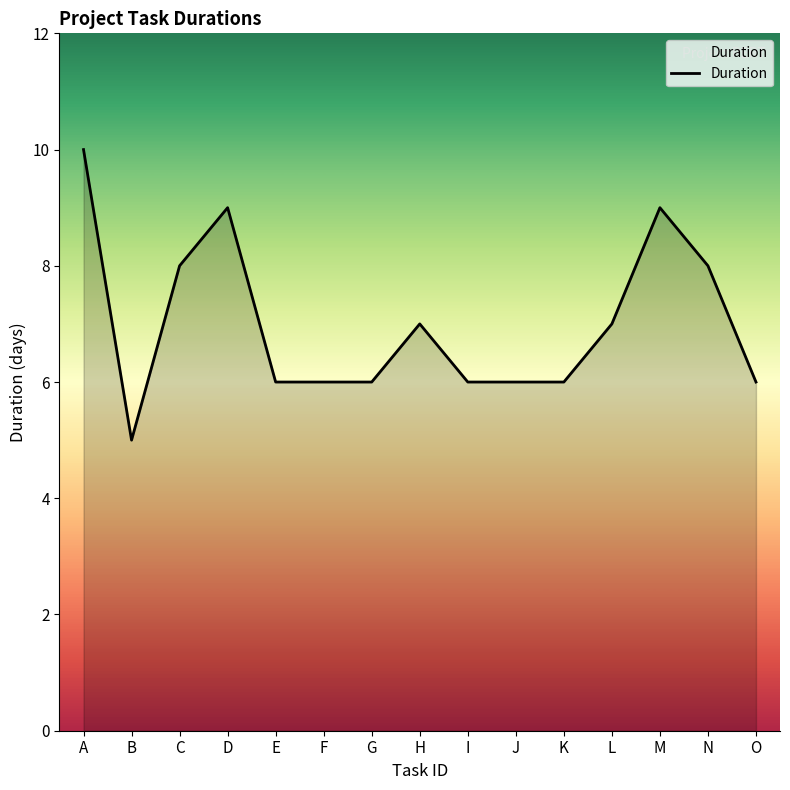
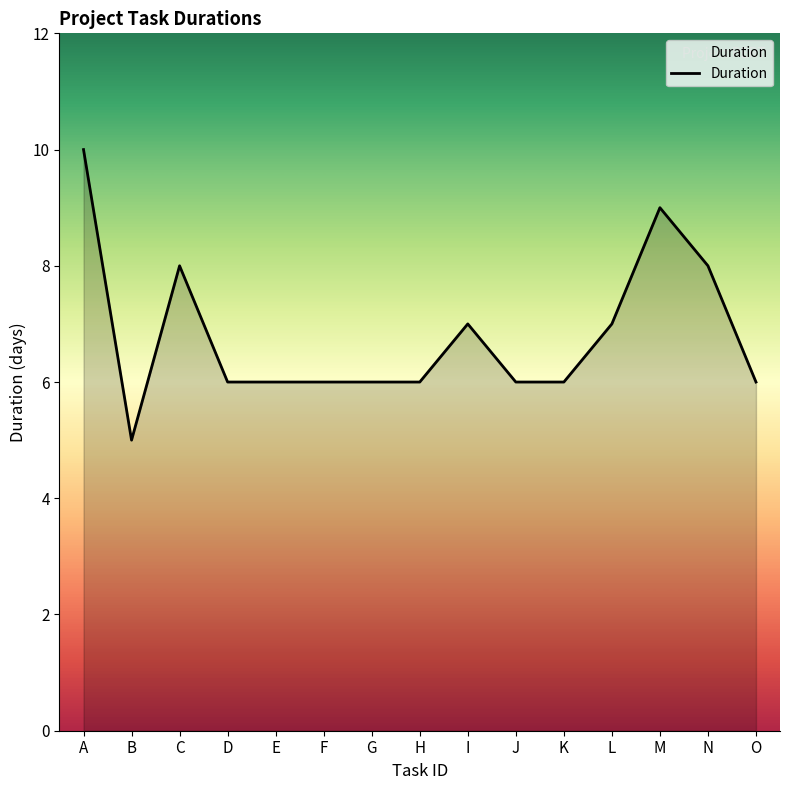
  {
    "A": 10,
    "B": 5,
    "C": 8,
-   "D": 9,
+   "D": 6,
    "E": 6,
    "F": 6,
    "G": 6,
-   "H": 7,
-   "I": 6,
+   "H": 6,
+   "I": 7,
    "J": 6,
    "K": 6,
    "L": 7,
    "M": 9,
    "N": 8,
    "O": 6
  }
